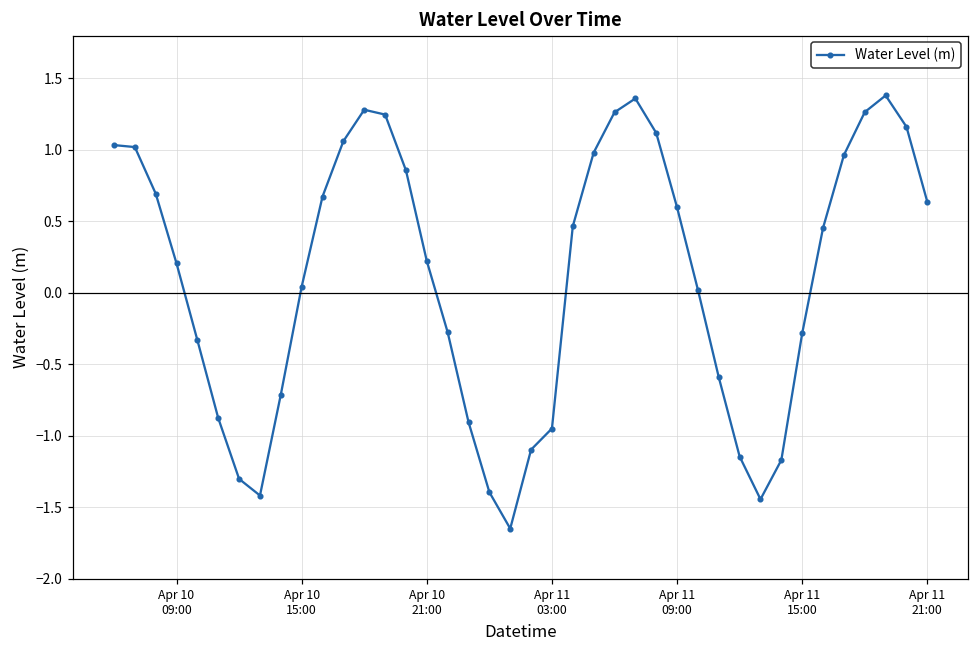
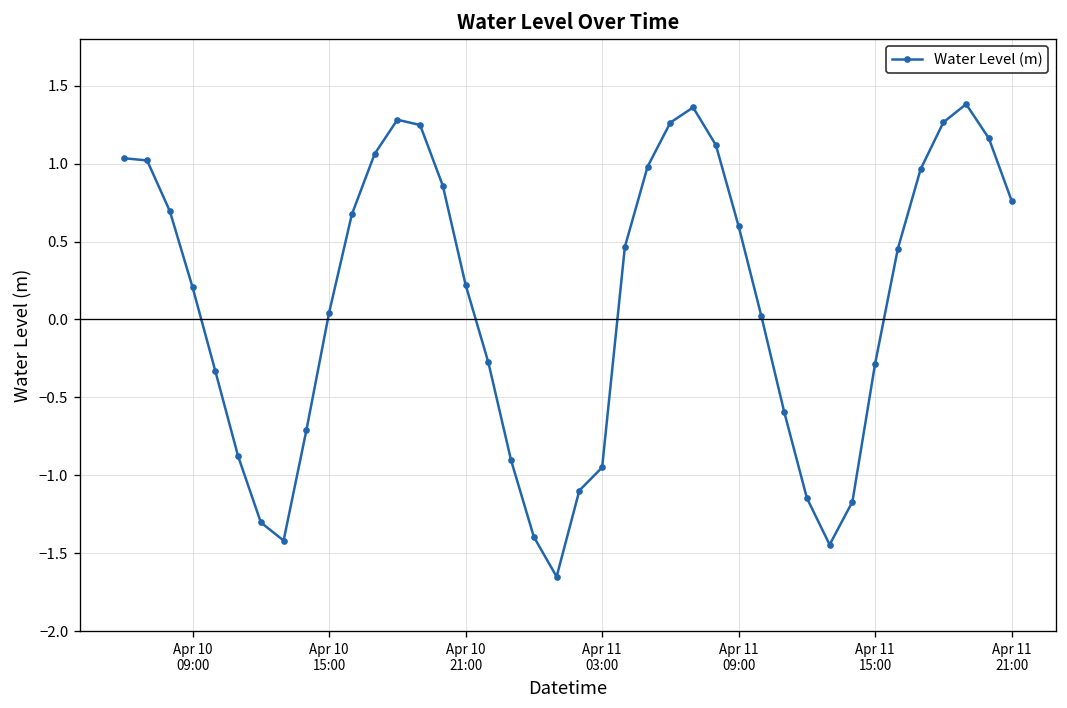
  {
    "Apr 10 09:00": 0.21,
    "Apr 10 15:00": 0.04,
    "Apr 10 21:00": 0.22,
    "Apr 11 03:00": -0.95,
    "Apr 11 09:00": 0.60,
    "Apr 11 15:00": -0.28,
-   "Apr 11 21:00": 0.64
+   "Apr 11 21:00": 0.76
  }
